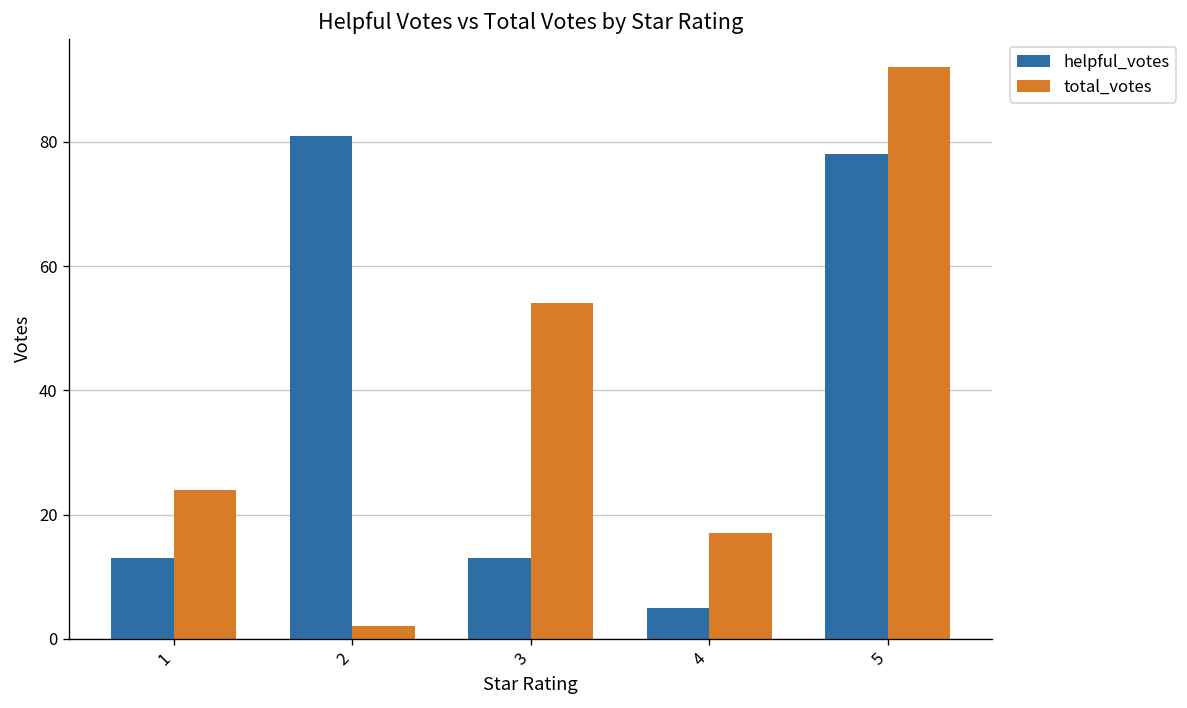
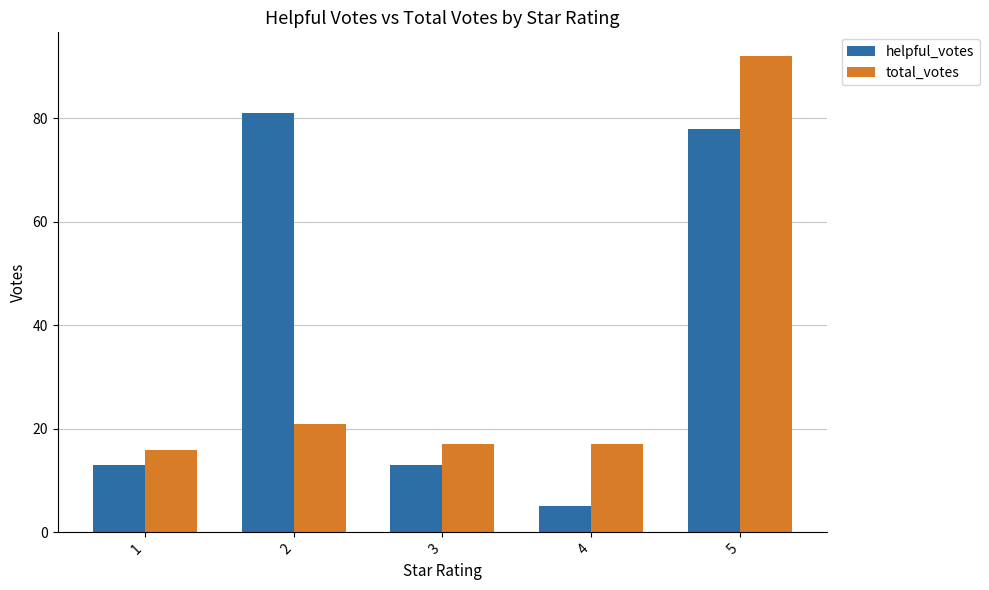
  {
    "helpful_votes": {
      "1": 13,
      "2": 81,
      "3": 13,
      "4": 5,
      "5": 78
    },
    "total_votes": {
-     "1": 24,
-     "2": 2,
-     "3": 54,
+     "1": 16,
+     "2": 21,
+     "3": 17,
      "4": 17,
      "5": 92
    }
  }
